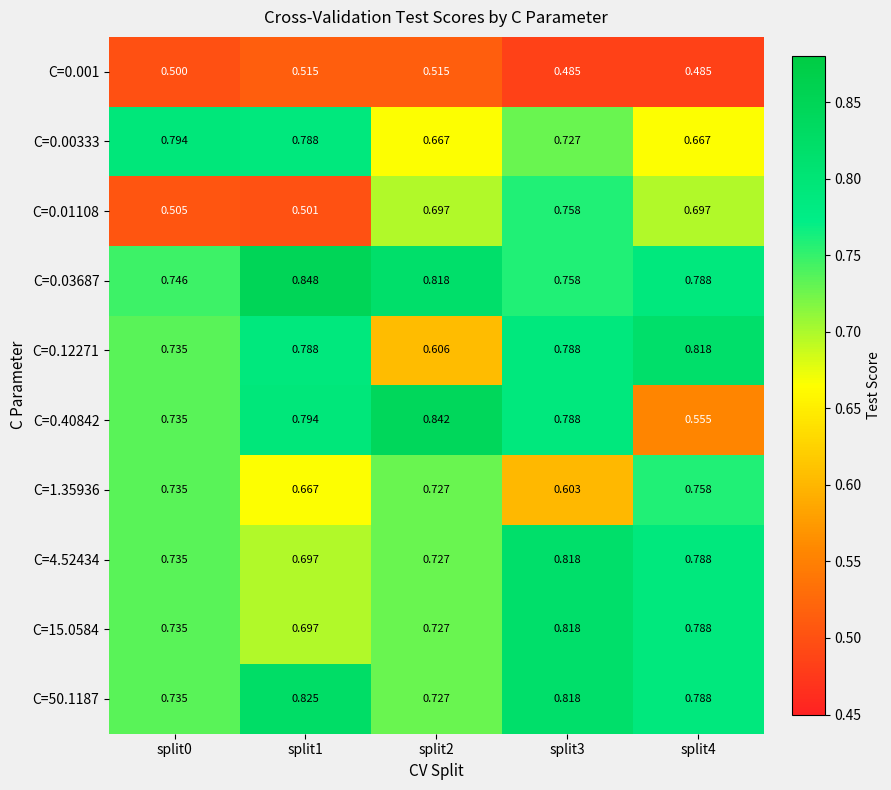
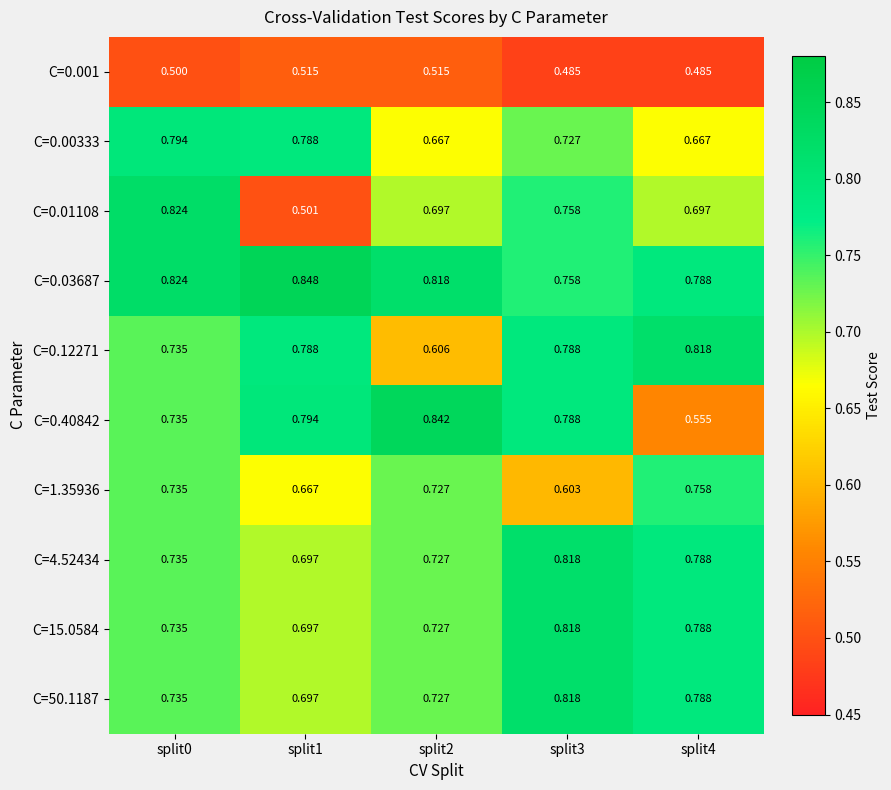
  {
    "C=0.001": {
      "split0": 0.500,
      "split1": 0.515,
      "split2": 0.515,
      "split3": 0.485,
      "split4": 0.485
    },
    "C=0.00333": {
      "split0": 0.794,
      "split1": 0.788,
      "split2": 0.667,
      "split3": 0.727,
      "split4": 0.667
    },
    "C=0.01108": {
-     "split0": 0.505,
+     "split0": 0.824,
      "split1": 0.501,
      "split2": 0.697,
      "split3": 0.758,
      "split4": 0.697
    },
    "C=0.03687": {
-     "split0": 0.746,
+     "split0": 0.824,
      "split1": 0.848,
      "split2": 0.818,
      "split3": 0.758,
      "split4": 0.788
    },
    "C=0.12271": {
      "split0": 0.735,
      "split1": 0.788,
      "split2": 0.606,
      "split3": 0.788,
      "split4": 0.818
    },
    "C=0.40842": {
      "split0": 0.735,
      "split1": 0.794,
      "split2": 0.842,
      "split3": 0.788,
      "split4": 0.555
    },
    "C=1.35936": {
      "split0": 0.735,
      "split1": 0.667,
      "split2": 0.727,
      "split3": 0.603,
      "split4": 0.758
    },
    "C=4.52434": {
      "split0": 0.735,
      "split1": 0.697,
      "split2": 0.727,
      "split3": 0.818,
      "split4": 0.788
    },
    "C=15.0584": {
      "split0": 0.735,
      "split1": 0.697,
      "split2": 0.727,
      "split3": 0.818,
      "split4": 0.788
    },
    "C=50.1187": {
      "split0": 0.735,
-     "split1": 0.825,
+     "split1": 0.697,
      "split2": 0.727,
      "split3": 0.818,
      "split4": 0.788
    }
  }
